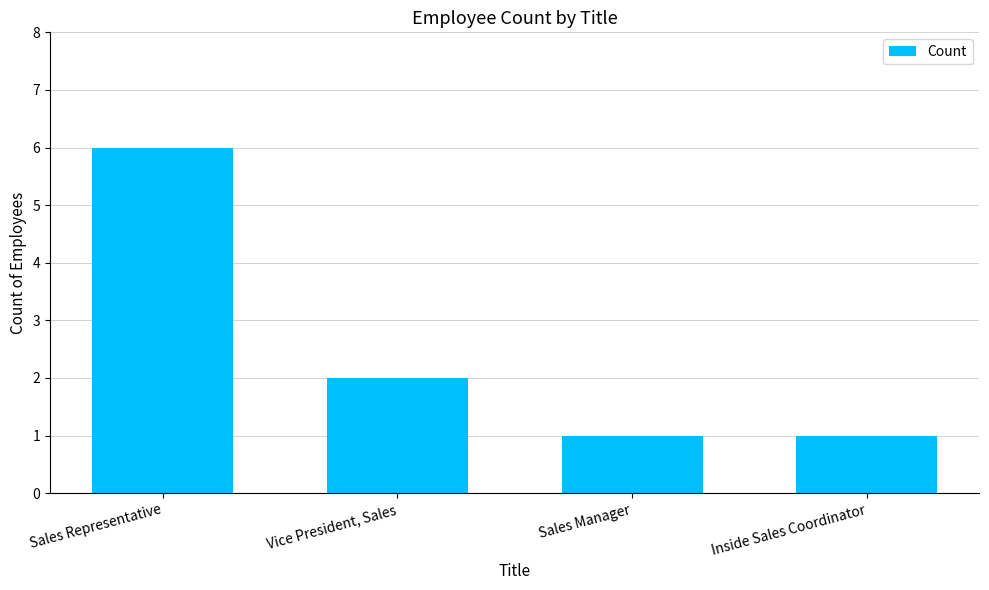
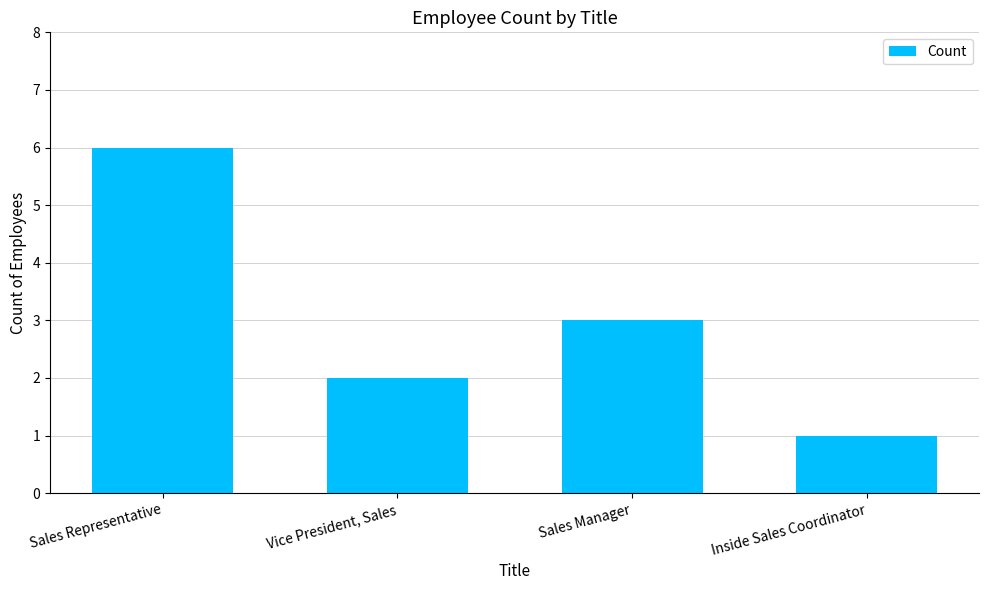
  {
    "Sales Representative": 6,
    "Vice President, Sales": 2,
-   "Sales Manager": 1,
+   "Sales Manager": 3,
    "Inside Sales Coordinator": 1
  }
